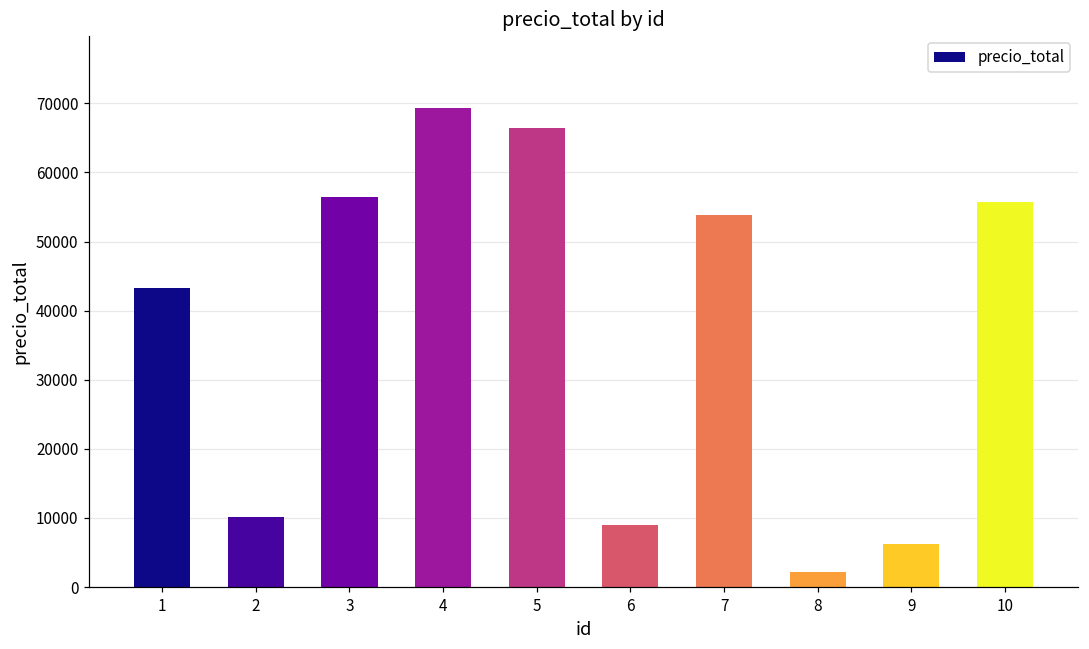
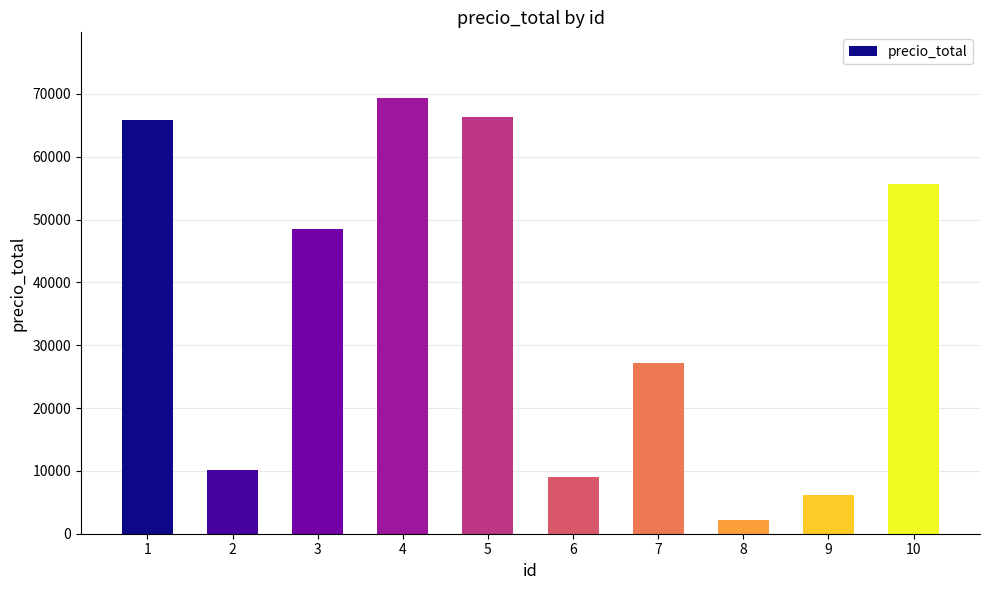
  {
-   "1": 43000,
+   "1": 66000,
    "2": 10000,
-   "3": 56000,
+   "3": 48000,
    "4": 69000,
    "5": 66000,
    "6": 9000,
-   "7": 54000,
+   "7": 27000,
    "8": 2000,
    "9": 6000,
    "10": 56000
  }
